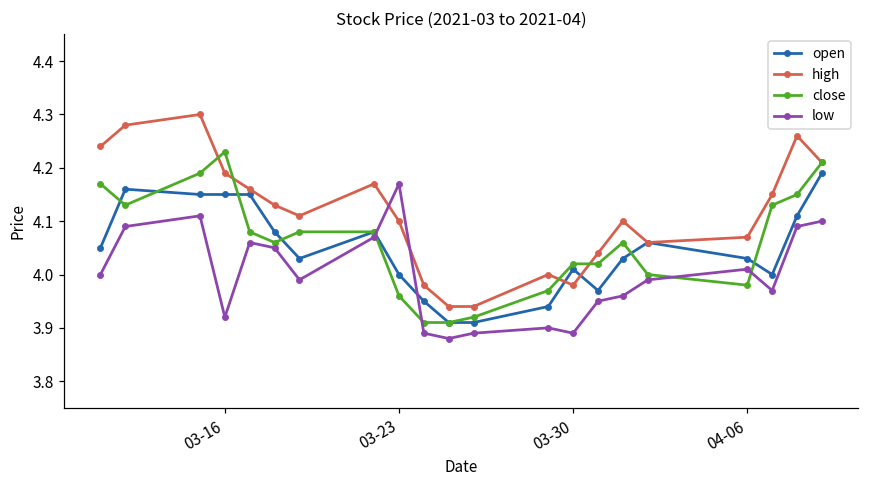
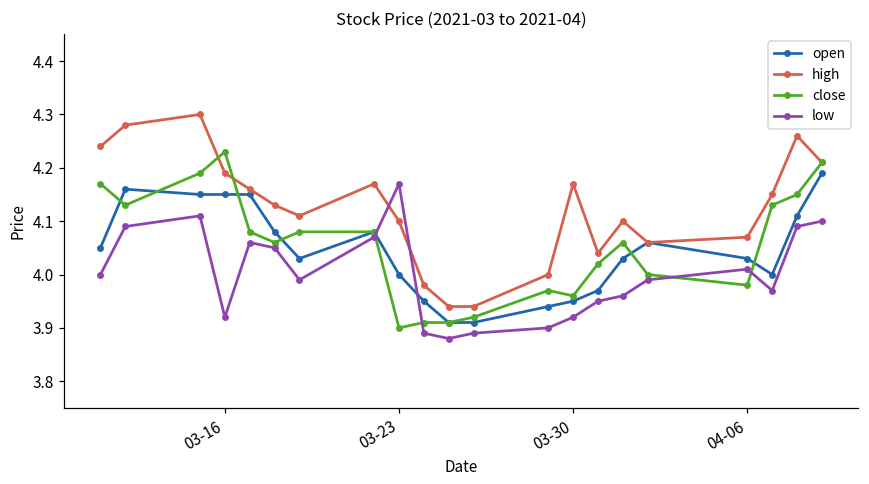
  {
    "open": {
      "03-16": 4.15,
      "03-23": 4.00,
-     "03-30": 4.01,
+     "03-30": 3.95,
      "04-06": 4.03
    },
    "high": {
      "03-16": 4.19,
      "03-23": 4.10,
-     "03-30": 3.98,
+     "03-30": 4.17,
      "04-06": 4.07
    },
    "close": {
      "03-16": 4.23,
-     "03-23": 3.96,
-     "03-30": 4.02,
+     "03-23": 3.90,
+     "03-30": 3.96,
      "04-06": 3.98
    },
    "low": {
      "03-16": 3.92,
      "03-23": 4.17,
-     "03-30": 3.89,
+     "03-30": 3.92,
      "04-06": 4.01
    }
  }
